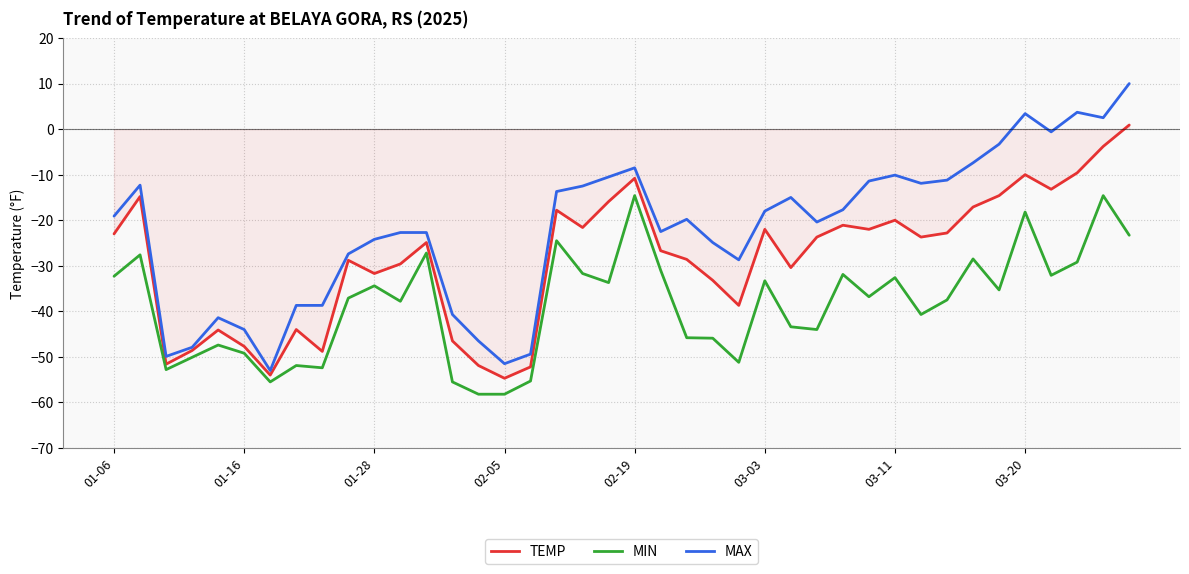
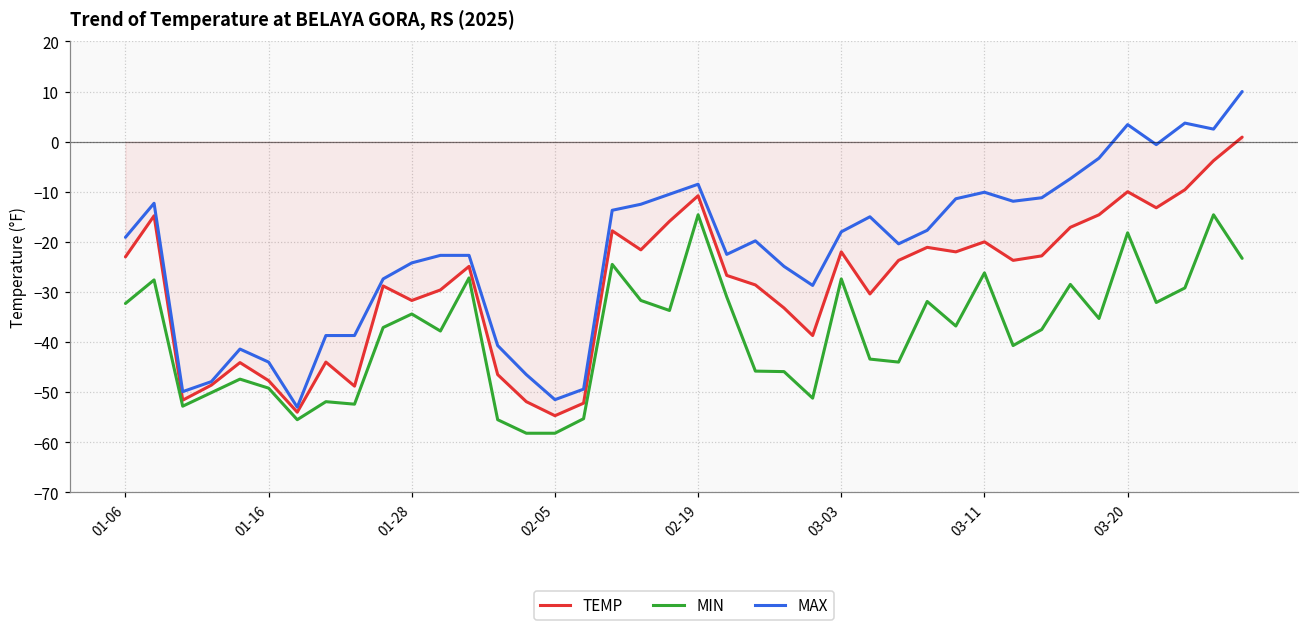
  {
    "MAX": {
      "01-06": -19,
      "01-16": -44,
      "01-28": -24,
      "02-05": -52,
      "02-19": -9,
      "03-03": -18,
      "03-11": -10,
      "03-20": 3
    },
    "MIN": {
      "01-06": -32,
      "01-16": -49,
      "01-28": -34,
      "02-05": -58,
      "02-19": -15,
-     "03-03": -33,
-     "03-11": -33,
+     "03-03": -27,
+     "03-11": -26,
      "03-20": -18
    }
  }
